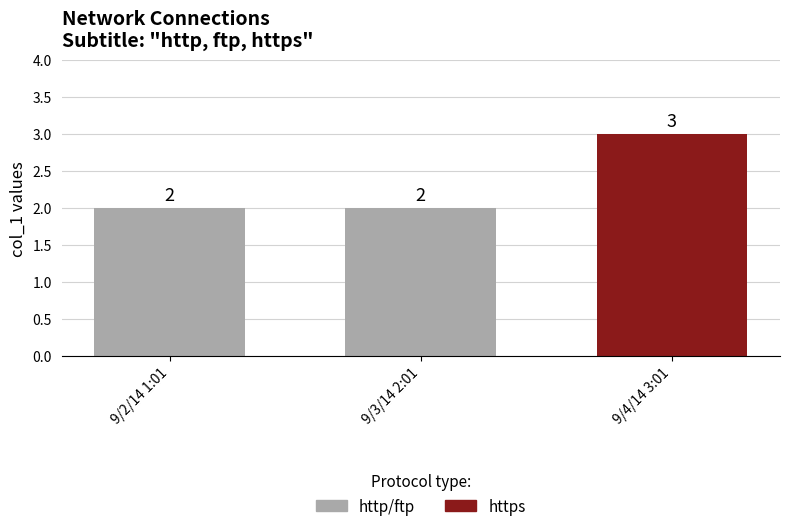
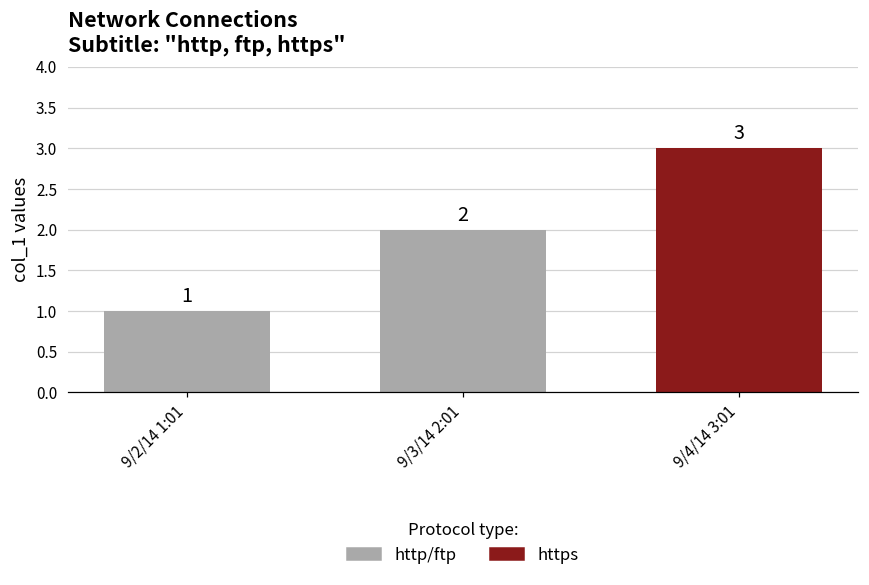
  {
-   "9/2/14 1:01": 2,
+   "9/2/14 1:01": 1,
    "9/3/14 2:01": 2,
    "9/4/14 3:01": 3
  }
